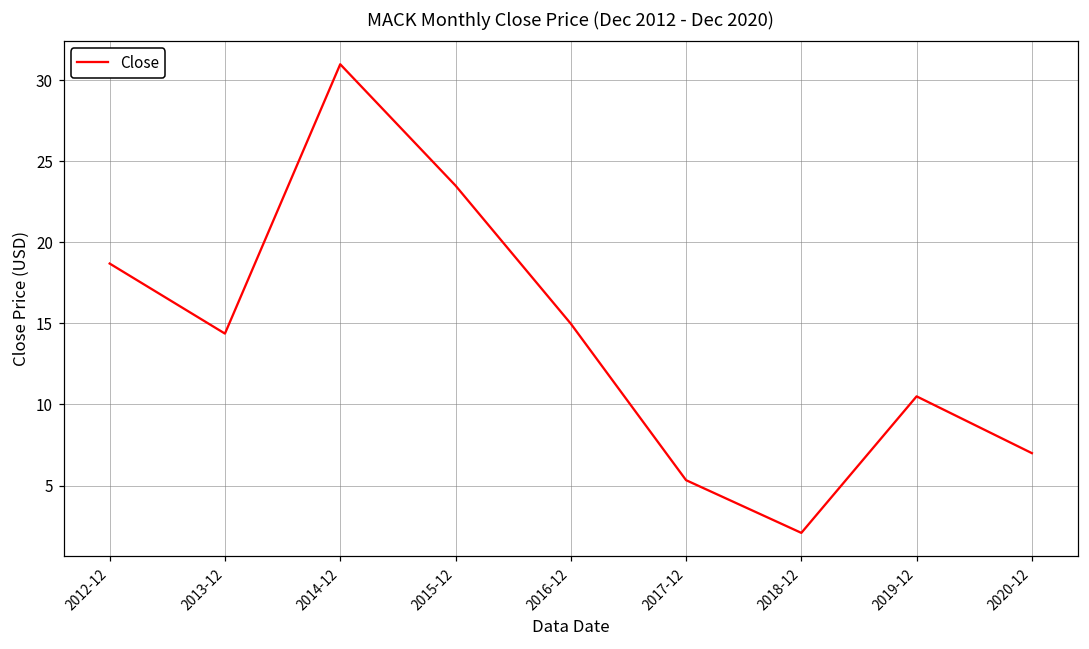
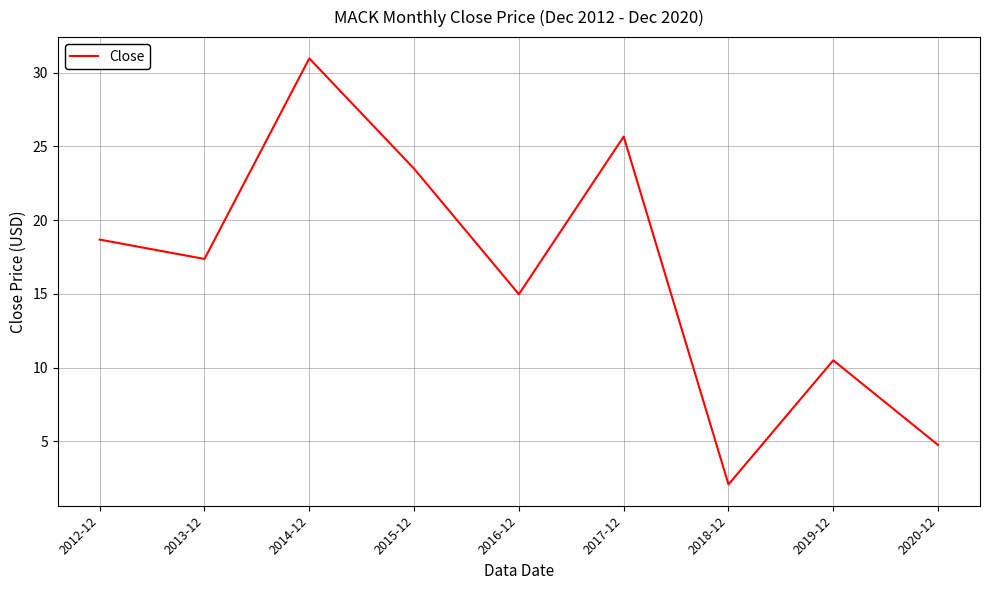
  {
    "2012-12": 18.7,
-   "2013-12": 14.4,
+   "2013-12": 17.4,
    "2014-12": 31.0,
    "2015-12": 23.5,
    "2016-12": 15.0,
-   "2017-12": 5.3,
+   "2017-12": 25.7,
    "2018-12": 2.1,
    "2019-12": 10.5,
-   "2020-12": 7.0
+   "2020-12": 4.8
  }
